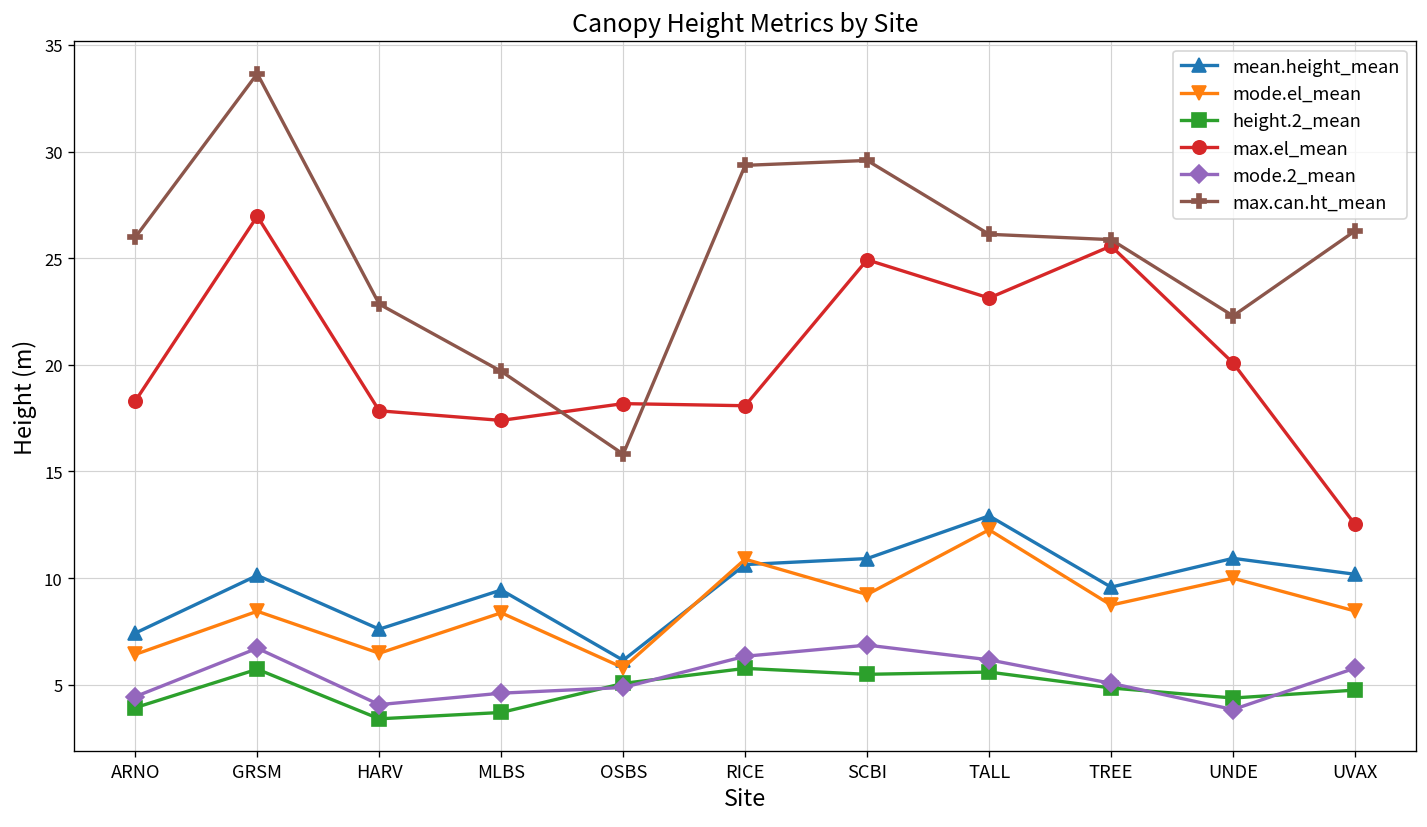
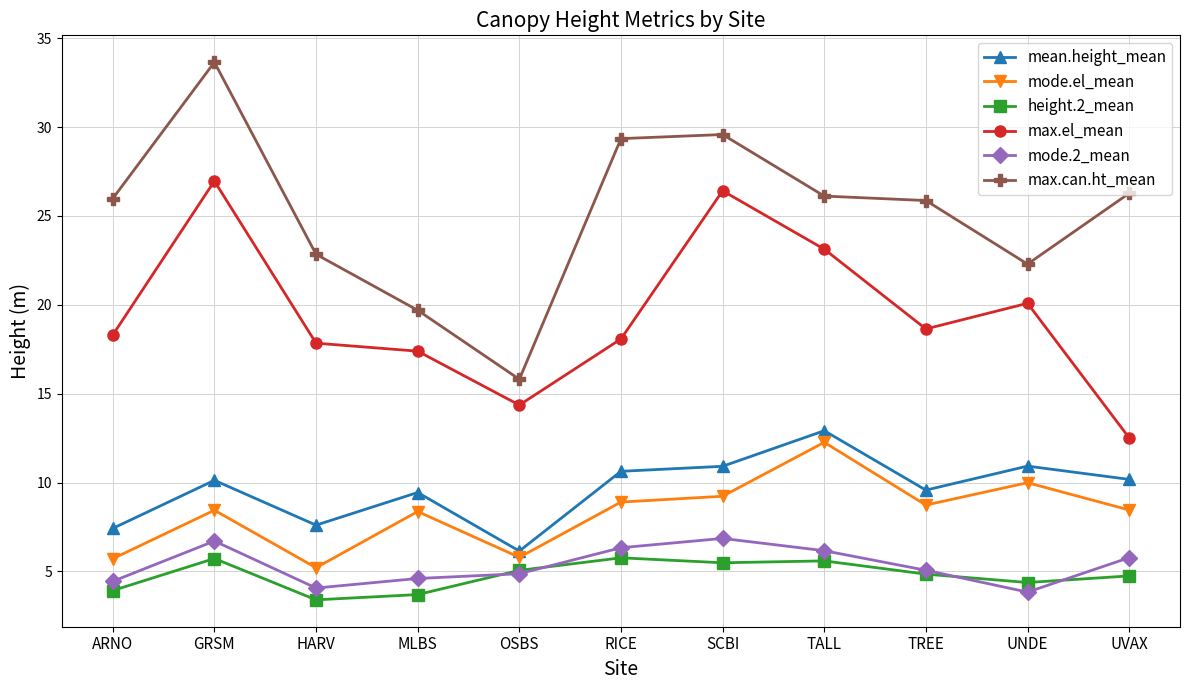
  {
    "mean.height_mean": {
      "ARNO": 7.4,
      "GRSM": 10.1,
      "HARV": 7.6,
      "MLBS": 9.4,
      "OSBS": 6.1,
      "RICE": 10.6,
      "SCBI": 10.9,
      "TALL": 12.9,
      "TREE": 9.6,
      "UNDE": 10.9,
      "UVAX": 10.2
    },
    "mode.el_mean": {
-     "ARNO": 6.4,
+     "ARNO": 5.7,
      "GRSM": 8.4,
-     "HARV": 6.5,
+     "HARV": 5.2,
      "MLBS": 8.4,
      "OSBS": 5.8,
-     "RICE": 10.9,
+     "RICE": 8.9,
      "SCBI": 9.2,
      "TALL": 12.3,
      "TREE": 8.7,
      "UNDE": 10.0,
      "UVAX": 8.5
    },
    "height.2_mean": {
      "ARNO": 3.9,
      "GRSM": 5.7,
      "HARV": 3.4,
      "MLBS": 3.7,
      "OSBS": 5.1,
      "RICE": 5.8,
      "SCBI": 5.5,
      "TALL": 5.6,
      "TREE": 4.8,
      "UNDE": 4.4,
      "UVAX": 4.7
    },
    "max.el_mean": {
      "ARNO": 18.3,
      "GRSM": 27.0,
      "HARV": 17.8,
      "MLBS": 17.4,
-     "OSBS": 18.2,
+     "OSBS": 14.4,
      "RICE": 18.1,
-     "SCBI": 24.9,
+     "SCBI": 26.4,
      "TALL": 23.1,
-     "TREE": 25.6,
+     "TREE": 18.6,
      "UNDE": 20.1,
      "UVAX": 12.5
    },
    "mode.2_mean": {
      "ARNO": 4.4,
      "GRSM": 6.7,
      "HARV": 4.1,
      "MLBS": 4.6,
      "OSBS": 4.9,
      "RICE": 6.3,
      "SCBI": 6.9,
      "TALL": 6.2,
      "TREE": 5.1,
      "UNDE": 3.8,
      "UVAX": 5.8
    },
    "max.can.ht_mean": {
      "ARNO": 26.0,
      "GRSM": 33.7,
      "HARV": 22.8,
      "MLBS": 19.7,
      "OSBS": 15.8,
      "RICE": 29.4,
      "SCBI": 29.6,
      "TALL": 26.1,
      "TREE": 25.9,
      "UNDE": 22.3
    }
  }
